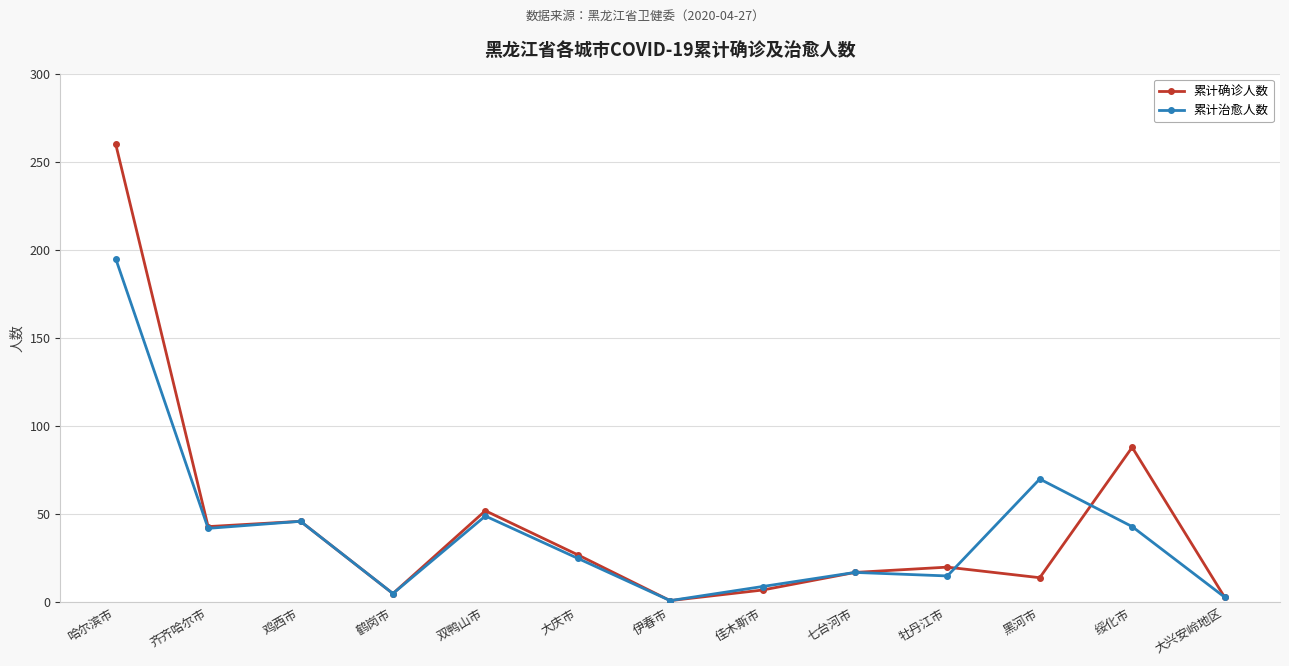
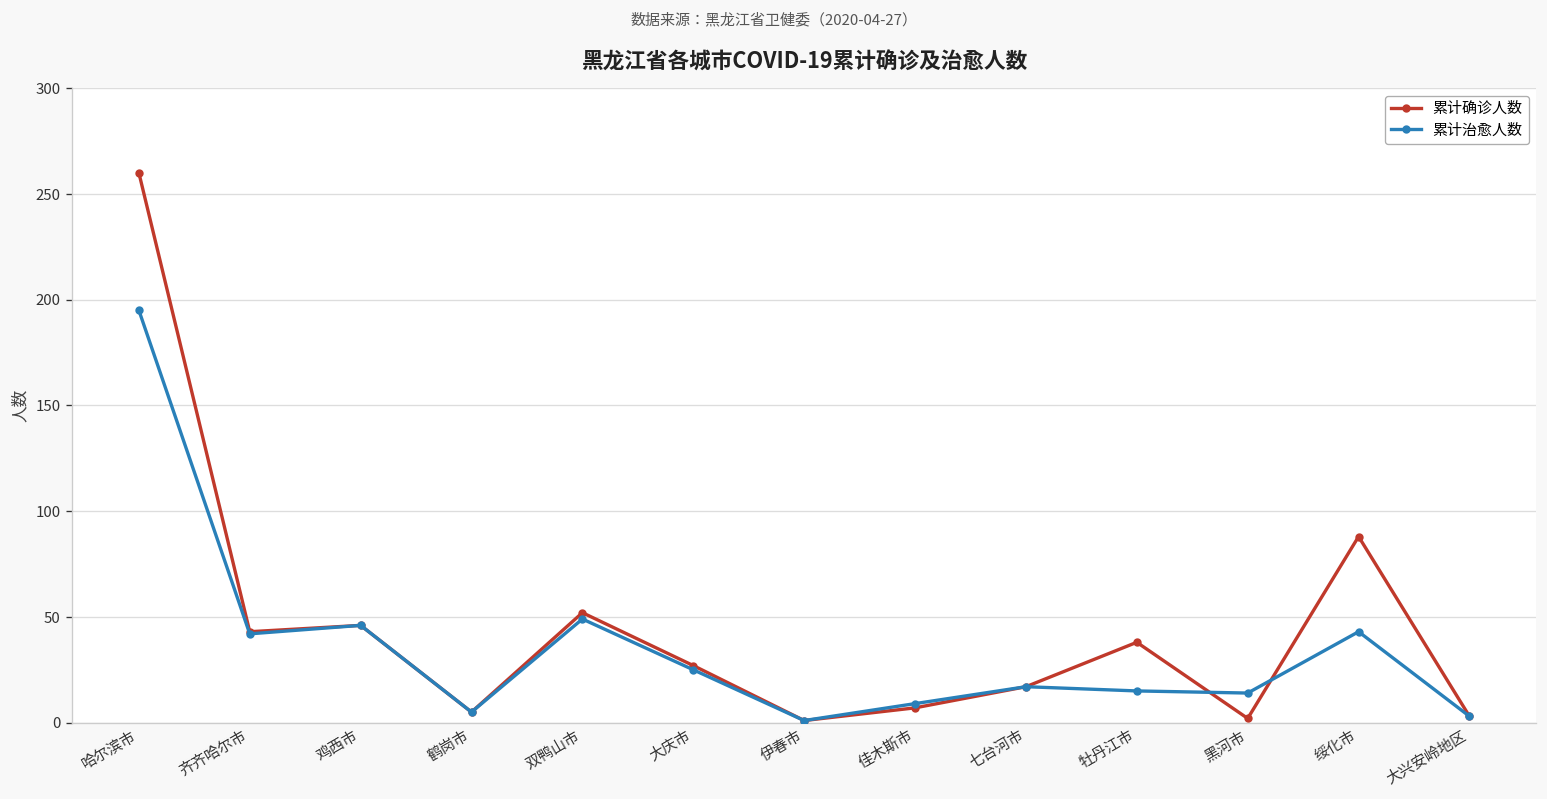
  {
    "累计确诊人数": {
      "哈尔滨市": 260,
      "双鸭山市": 52,
      "大庆市": 27,
      "佳木斯市": 7,
-     "牡丹江市": 20,
-     "黑河市": 14,
+     "牡丹江市": 38,
+     "黑河市": 2,
      "绥化市": 88
    },
    "累计治愈人数": {
      "哈尔滨市": 195,
      "双鸭山市": 49,
      "大庆市": 25,
      "佳木斯市": 9,
      "牡丹江市": 15,
-     "黑河市": 70,
+     "黑河市": 14,
      "绥化市": 43
    }
  }
